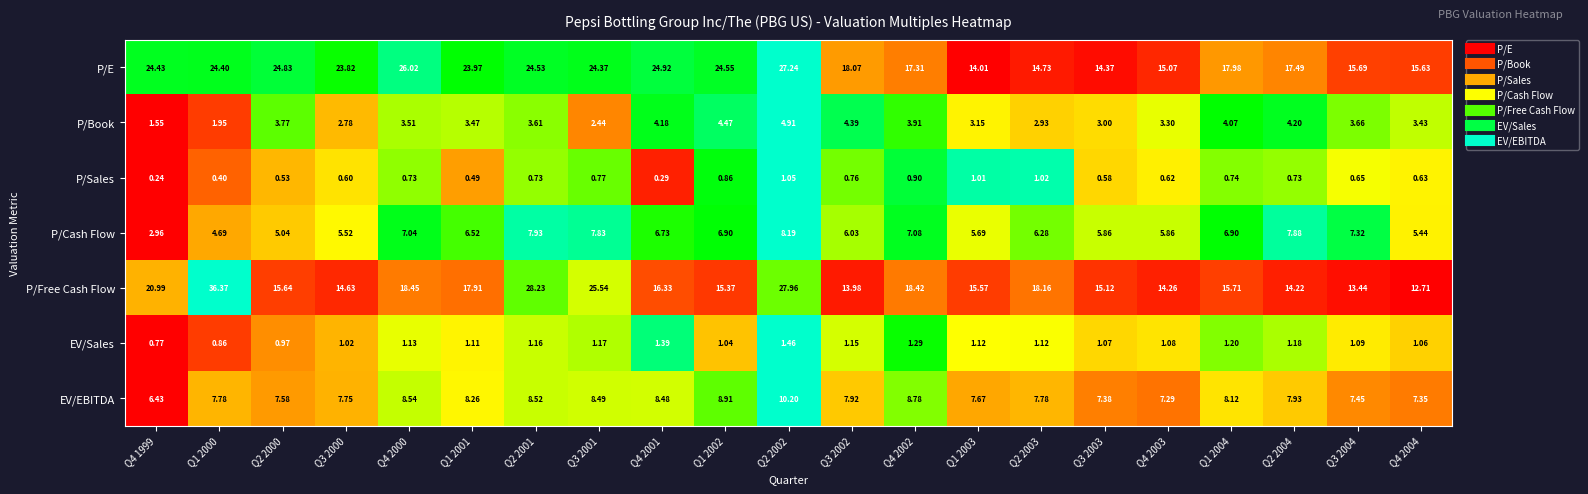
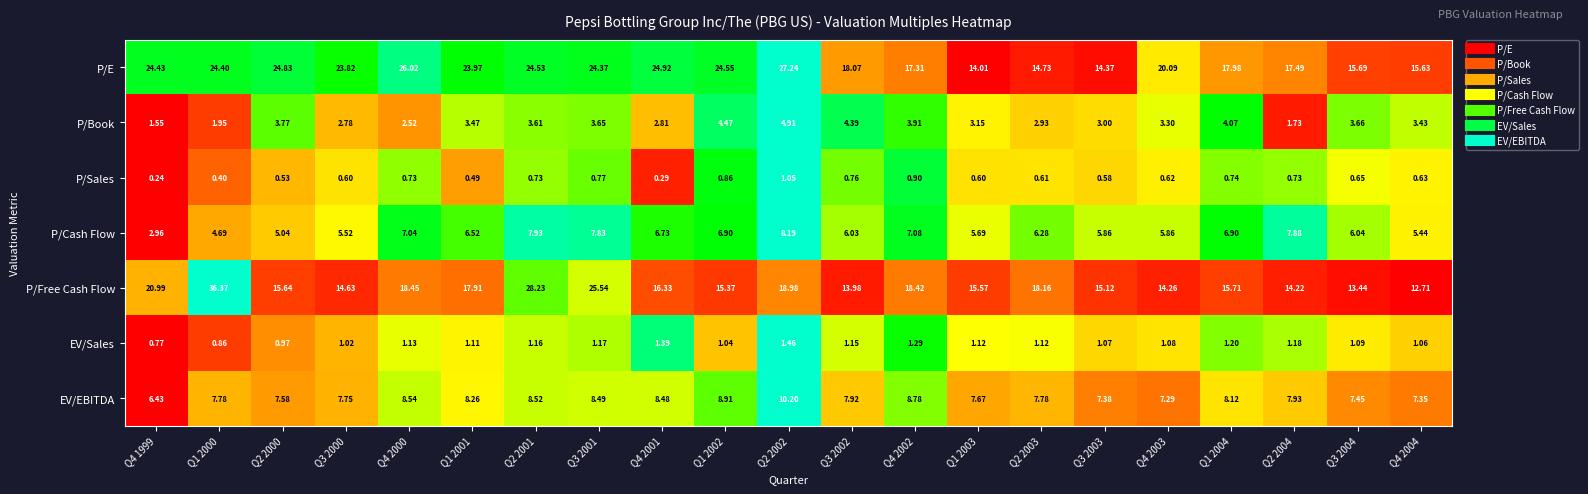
  {
    "P/E": {
      "Q4 1999": 24.43,
      "Q1 2000": 24.40,
      "Q2 2000": 24.83,
      "Q3 2000": 23.82,
      "Q4 2000": 26.02,
      "Q1 2001": 23.97,
      "Q2 2001": 24.53,
      "Q3 2001": 24.37,
      "Q4 2001": 24.92,
      "Q1 2002": 24.55,
      "Q2 2002": 27.24,
      "Q3 2002": 18.07,
      "Q4 2002": 17.31,
      "Q1 2003": 14.01,
      "Q2 2003": 14.73,
      "Q3 2003": 14.37,
-     "Q4 2003": 15.07,
+     "Q4 2003": 20.09,
      "Q1 2004": 17.98,
      "Q2 2004": 17.49,
      "Q3 2004": 15.69,
      "Q4 2004": 15.63
    },
    "P/Book": {
      "Q4 1999": 1.55,
      "Q1 2000": 1.95,
      "Q2 2000": 3.77,
      "Q3 2000": 2.78,
-     "Q4 2000": 3.51,
+     "Q4 2000": 2.52,
      "Q1 2001": 3.47,
      "Q2 2001": 3.61,
-     "Q3 2001": 2.44,
-     "Q4 2001": 4.18,
+     "Q3 2001": 3.65,
+     "Q4 2001": 2.81,
      "Q1 2002": 4.47,
      "Q2 2002": 4.91,
      "Q3 2002": 4.39,
      "Q4 2002": 3.91,
      "Q1 2003": 3.15,
      "Q2 2003": 2.93,
      "Q3 2003": 3.00,
      "Q4 2003": 3.30,
      "Q1 2004": 4.07,
-     "Q2 2004": 4.20,
+     "Q2 2004": 1.73,
      "Q3 2004": 3.66,
      "Q4 2004": 3.43
    },
    "P/Sales": {
      "Q4 1999": 0.24,
      "Q1 2000": 0.40,
      "Q2 2000": 0.53,
      "Q3 2000": 0.60,
      "Q4 2000": 0.73,
      "Q1 2001": 0.49,
      "Q2 2001": 0.73,
      "Q3 2001": 0.77,
      "Q4 2001": 0.29,
      "Q1 2002": 0.86,
      "Q2 2002": 1.05,
      "Q3 2002": 0.76,
      "Q4 2002": 0.90,
-     "Q1 2003": 1.01,
-     "Q2 2003": 1.02,
+     "Q1 2003": 0.60,
+     "Q2 2003": 0.61,
      "Q3 2003": 0.58,
      "Q4 2003": 0.62,
      "Q1 2004": 0.74,
      "Q2 2004": 0.73,
      "Q3 2004": 0.65,
      "Q4 2004": 0.63
    },
    "P/Cash Flow": {
      "Q4 1999": 2.96,
      "Q1 2000": 4.69,
      "Q2 2000": 5.04,
      "Q3 2000": 5.52,
      "Q4 2000": 7.04,
      "Q1 2001": 6.52,
      "Q2 2001": 7.93,
      "Q3 2001": 7.83,
      "Q4 2001": 6.73,
      "Q1 2002": 6.90,
      "Q2 2002": 8.19,
      "Q3 2002": 6.03,
      "Q4 2002": 7.08,
      "Q1 2003": 5.69,
      "Q2 2003": 6.28,
      "Q3 2003": 5.86,
      "Q4 2003": 5.86,
      "Q1 2004": 6.90,
      "Q2 2004": 7.88,
-     "Q3 2004": 7.32,
+     "Q3 2004": 6.04,
      "Q4 2004": 5.44
    },
    "P/Free Cash Flow": {
      "Q4 1999": 20.99,
      "Q1 2000": 36.37,
      "Q2 2000": 15.64,
      "Q3 2000": 14.63,
      "Q4 2000": 18.45,
      "Q1 2001": 17.91,
      "Q2 2001": 28.23,
      "Q3 2001": 25.54,
      "Q4 2001": 16.33,
      "Q1 2002": 15.37,
-     "Q2 2002": 27.96,
+     "Q2 2002": 18.98,
      "Q3 2002": 13.98,
      "Q4 2002": 18.42,
      "Q1 2003": 15.57,
      "Q2 2003": 18.16,
      "Q3 2003": 15.12,
      "Q4 2003": 14.26,
      "Q1 2004": 15.71,
      "Q2 2004": 14.22,
      "Q3 2004": 13.44,
      "Q4 2004": 12.71
    },
    "EV/Sales": {
      "Q4 1999": 0.77,
      "Q1 2000": 0.86,
      "Q2 2000": 0.97,
      "Q3 2000": 1.02,
      "Q4 2000": 1.13,
      "Q1 2001": 1.11,
      "Q2 2001": 1.16,
      "Q3 2001": 1.17,
      "Q4 2001": 1.39,
      "Q1 2002": 1.04,
      "Q2 2002": 1.46,
      "Q3 2002": 1.15,
      "Q4 2002": 1.29,
      "Q1 2003": 1.12,
      "Q2 2003": 1.12,
      "Q3 2003": 1.07,
      "Q4 2003": 1.08,
      "Q1 2004": 1.20,
      "Q2 2004": 1.18,
      "Q3 2004": 1.09,
      "Q4 2004": 1.06
    },
    "EV/EBITDA": {
      "Q4 1999": 6.43,
      "Q1 2000": 7.78,
      "Q2 2000": 7.58,
      "Q3 2000": 7.75,
      "Q4 2000": 8.54,
      "Q1 2001": 8.26,
      "Q2 2001": 8.52,
      "Q3 2001": 8.49,
      "Q4 2001": 8.48,
      "Q1 2002": 8.91,
      "Q2 2002": 10.20,
      "Q3 2002": 7.92,
      "Q4 2002": 8.78,
      "Q1 2003": 7.67,
      "Q2 2003": 7.78,
      "Q3 2003": 7.38,
      "Q4 2003": 7.29,
      "Q1 2004": 8.12,
      "Q2 2004": 7.93,
      "Q3 2004": 7.45,
      "Q4 2004": 7.35
    }
  }
